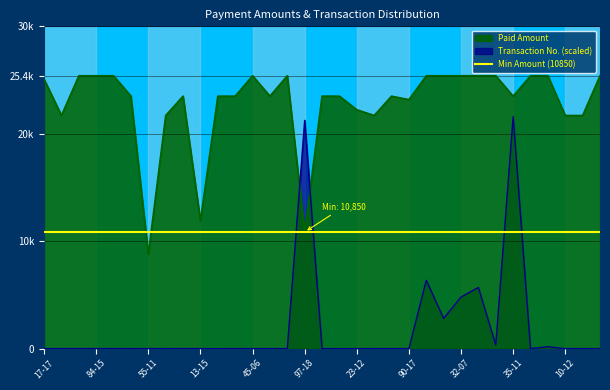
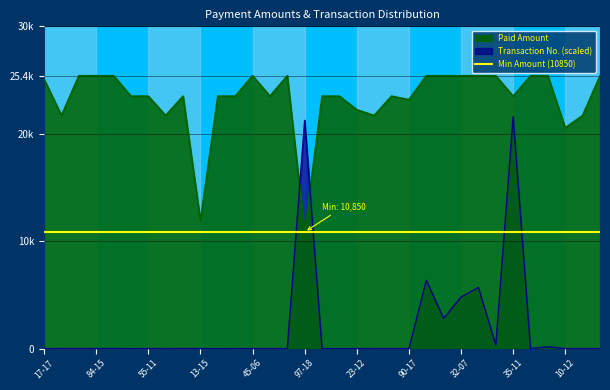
  {
    "Paid Amount": {
      "17-17": 25100,
      "84-15": 25400,
-     "55-11": 8800,
+     "55-11": 23500,
      "13-15": 11900,
      "45-06": 25400,
      "23-12": 22200,
      "90-17": 23200,
      "32-07": 25400,
      "35-11": 23500,
-     "10-12": 21700
+     "10-12": 20600
    },
    "Transaction No. (scaled)": {
      "17-17": 0,
      "84-15": 0,
      "55-11": 0,
      "13-15": 0,
      "45-06": 0,
      "97-18": 21200,
      "23-12": 0,
      "90-17": 0,
      "32-07": 4800,
      "35-11": 21600,
      "10-12": 0
    }
  }
